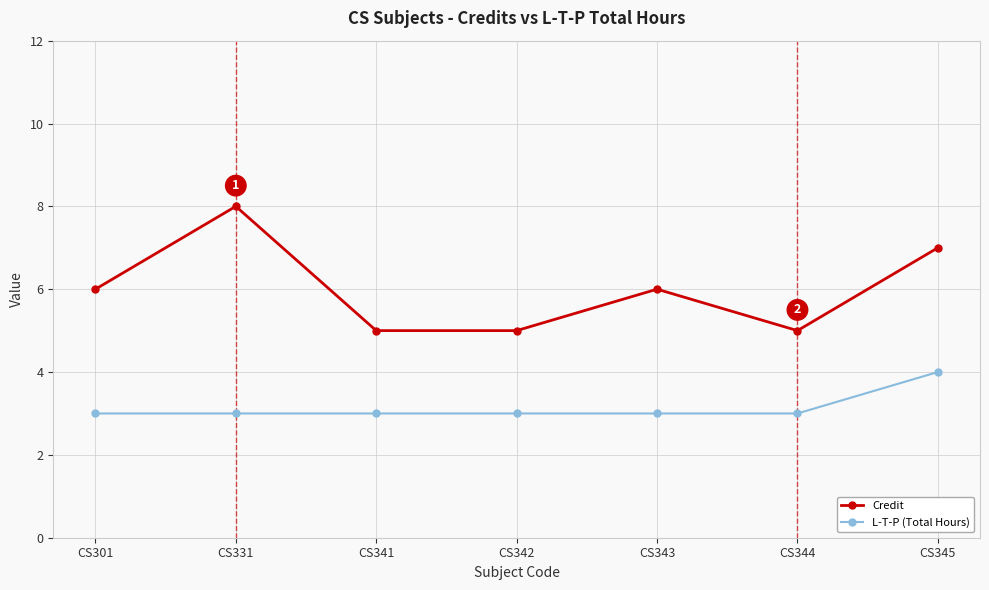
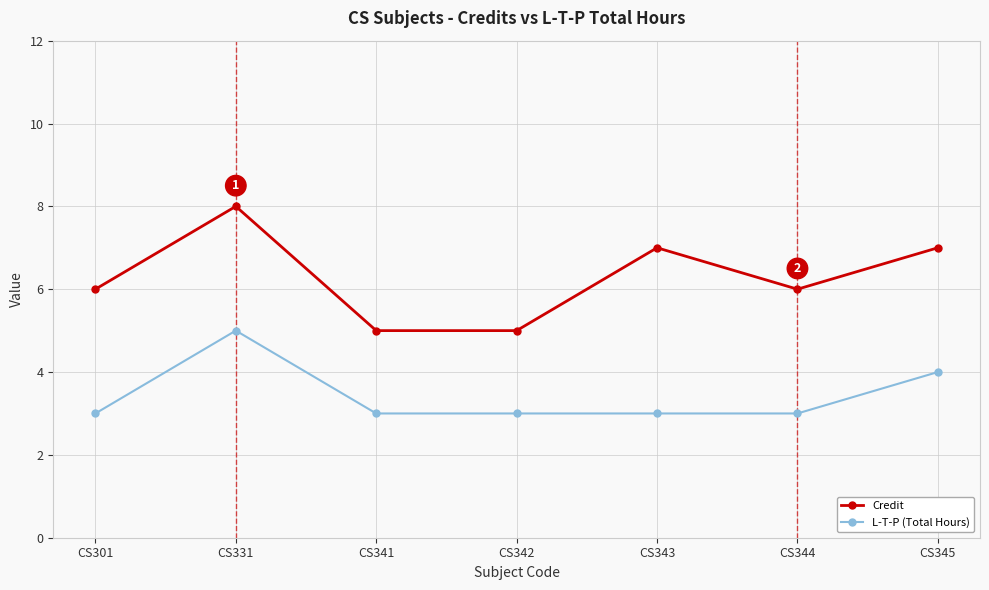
  {
    "Credit": {
      "CS301": 6,
      "CS341": 5,
      "CS342": 5,
-     "CS343": 6,
-     "CS344": 5,
+     "CS343": 7,
+     "CS344": 6,
      "CS345": 7
    },
    "L-T-P (Total Hours)": {
      "CS301": 3,
-     "CS331": 3,
+     "CS331": 5,
      "CS341": 3,
      "CS342": 3,
      "CS343": 3,
      "CS344": 3,
      "CS345": 4
    }
  }
